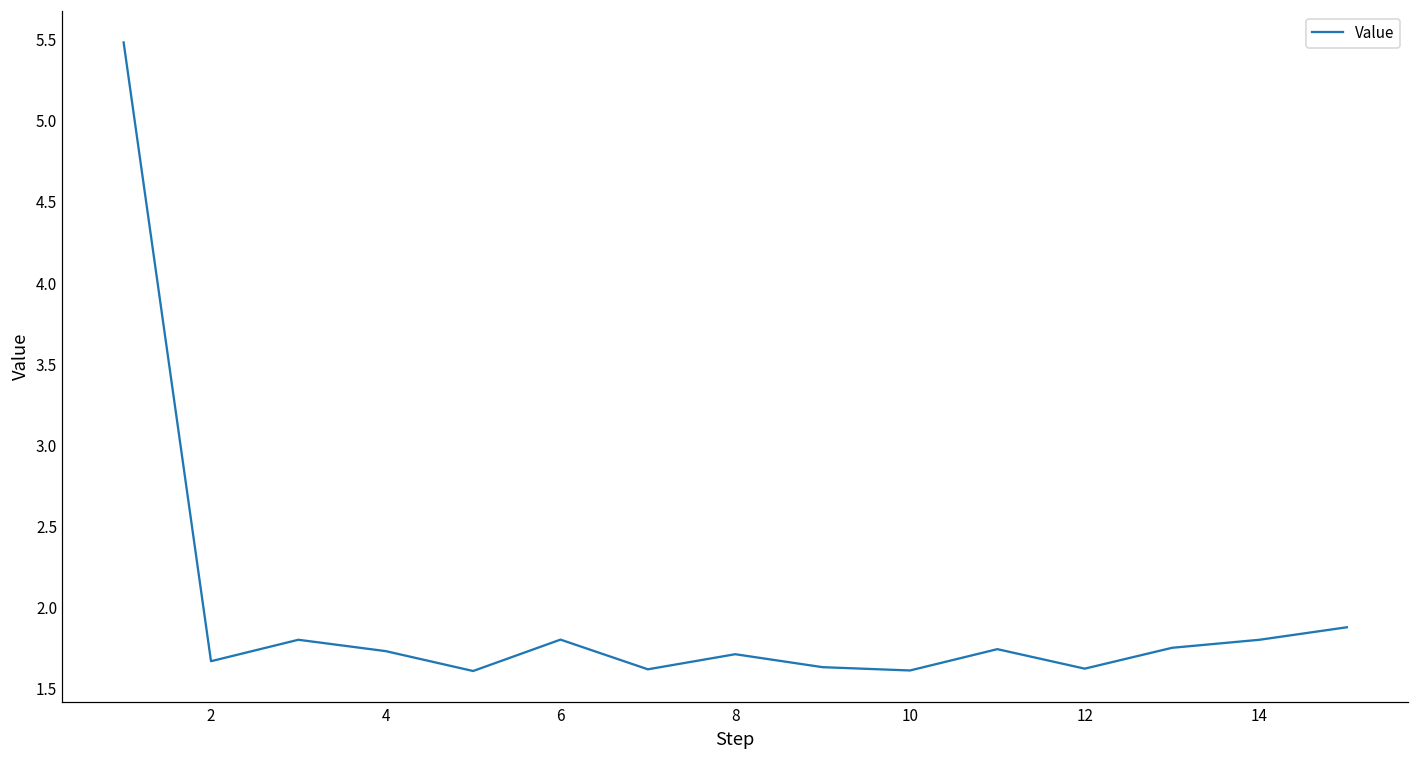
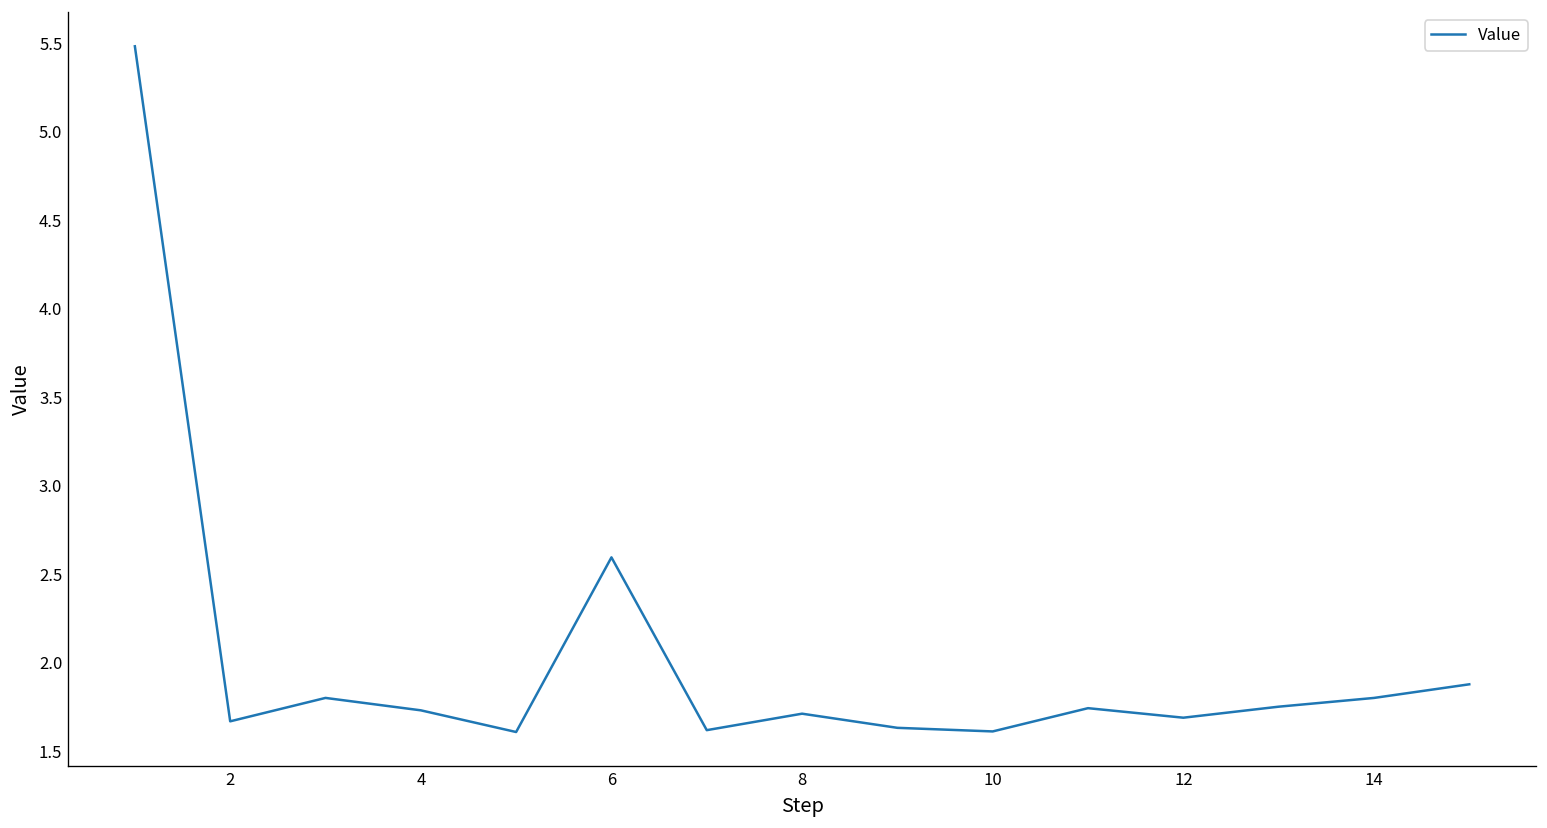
  {
    "2": 1.67,
    "4": 1.73,
-   "6": 1.80,
+   "6": 2.60,
    "8": 1.71,
    "10": 1.61,
-   "12": 1.62,
+   "12": 1.69,
    "14": 1.80
  }
